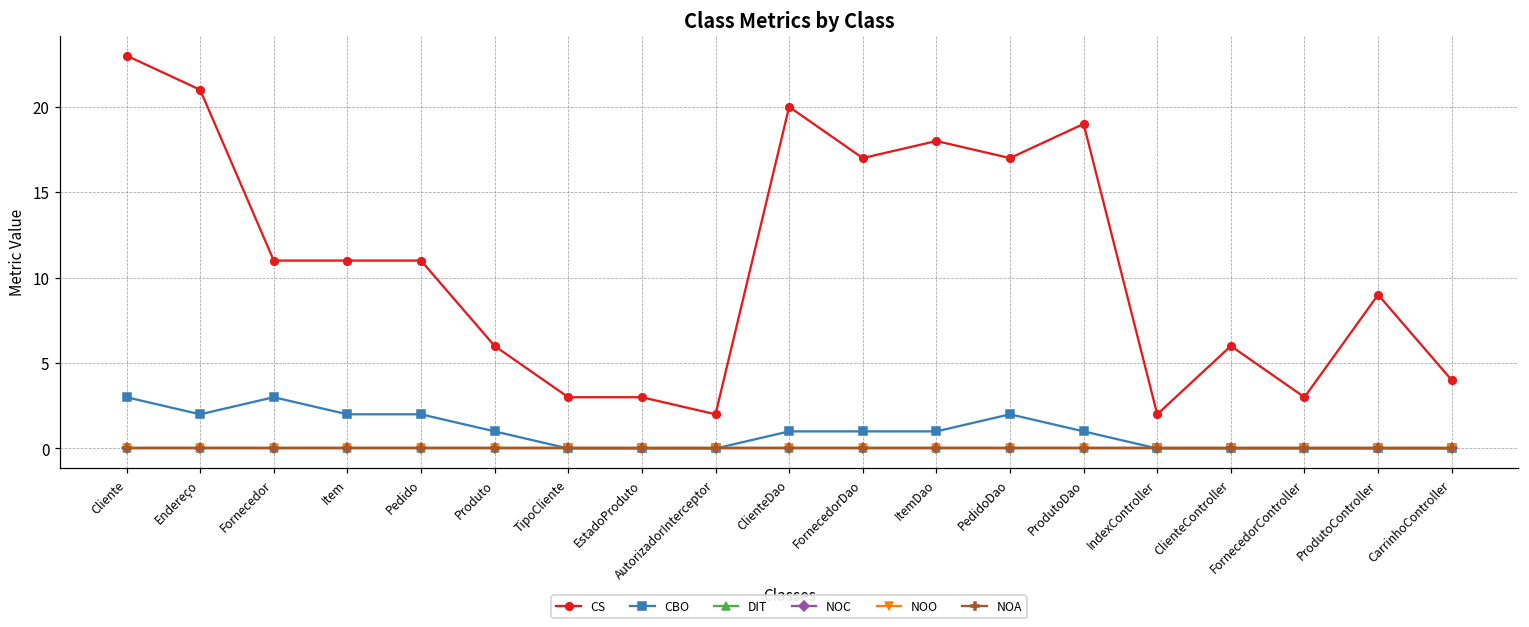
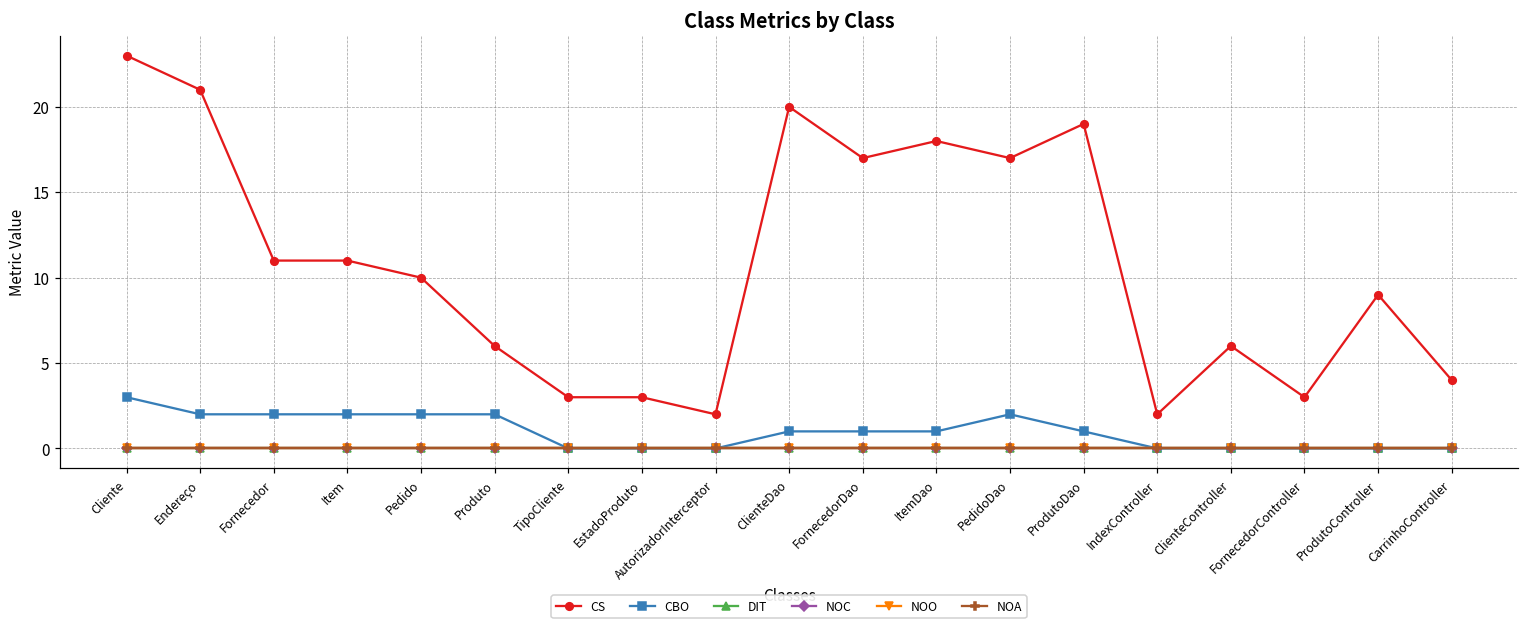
  {
    "CS": {
      "Cliente": 23,
      "Endereço": 21,
      "Fornecedor": 11,
      "Item": 11,
-     "Pedido": 11,
+     "Pedido": 10,
      "Produto": 6,
      "TipoCliente": 3,
      "EstadoProduto": 3,
      "AutorizadorInterceptor": 2,
      "ClienteDao": 20,
      "FornecedorDao": 17,
      "ItemDao": 18,
      "PedidoDao": 17,
      "ProdutoDao": 19,
      "IndexController": 2,
      "ClienteController": 6,
      "FornecedorController": 3,
      "ProdutoController": 9,
      "CarrinhoController": 4
    },
    "CBO": {
      "Cliente": 3,
      "Endereço": 2,
-     "Fornecedor": 3,
+     "Fornecedor": 2,
      "Item": 2,
      "Pedido": 2,
-     "Produto": 1,
+     "Produto": 2,
      "ClienteDao": 1,
      "FornecedorDao": 1,
      "ItemDao": 1,
      "PedidoDao": 2,
      "ProdutoDao": 1
    },
    "NOA": {
      "Cliente": 0,
      "Endereço": 0,
      "Fornecedor": 0,
      "Item": 0,
      "Pedido": 0,
      "Produto": 0,
      "ClienteDao": 0,
      "FornecedorDao": 0,
      "ItemDao": 0,
      "PedidoDao": 0,
      "ProdutoDao": 0
    }
  }
